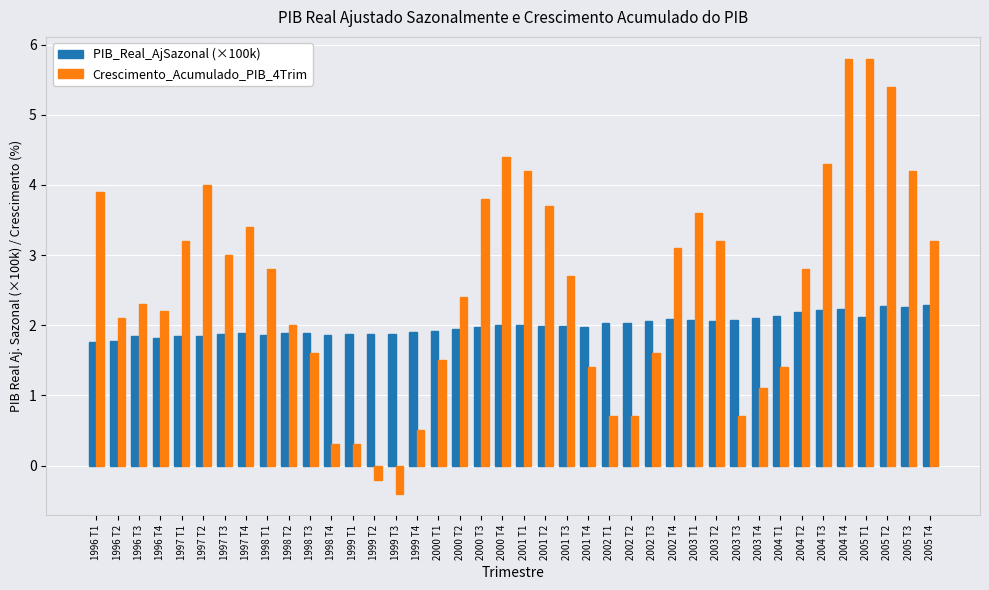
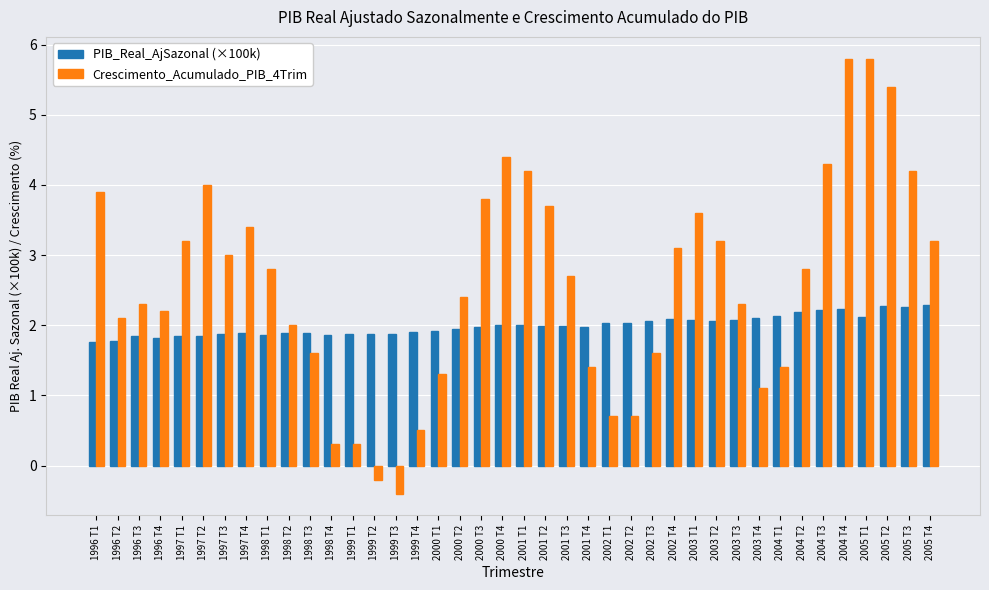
  {
    "PIB_Real_AjSazonal (×100k)": {
      "1996 T1": 1.8,
      "1996 T2": 1.8,
      "1996 T3": 1.8,
      "1996 T4": 1.8,
      "1997 T1": 1.8,
      "1997 T2": 1.9,
      "1997 T3": 1.9,
      "1997 T4": 1.9,
      "1998 T1": 1.9,
      "1998 T2": 1.9,
      "1998 T3": 1.9,
      "1998 T4": 1.9,
      "1999 T1": 1.9,
      "1999 T2": 1.9,
      "1999 T3": 1.9,
      "1999 T4": 1.9,
      "2000 T1": 1.9,
      "2000 T2": 2.0,
      "2000 T3": 2.0,
      "2000 T4": 2.0,
      "2001 T1": 2.0,
      "2001 T2": 2.0,
      "2001 T3": 2.0,
      "2001 T4": 2.0,
      "2002 T1": 2.0,
      "2002 T2": 2.0,
      "2002 T3": 2.1,
      "2002 T4": 2.1,
      "2003 T1": 2.1,
      "2003 T2": 2.1,
      "2003 T3": 2.1,
      "2003 T4": 2.1,
      "2004 T1": 2.1,
      "2004 T2": 2.2,
      "2004 T3": 2.2,
      "2004 T4": 2.2,
      "2005 T1": 2.1,
      "2005 T2": 2.3,
      "2005 T3": 2.3,
      "2005 T4": 2.3
    },
    "Crescimento_Acumulado_PIB_4Trim": {
      "1996 T1": 3.9,
      "1996 T2": 2.1,
      "1996 T3": 2.3,
      "1996 T4": 2.2,
      "1997 T1": 3.2,
      "1997 T2": 4.0,
      "1997 T3": 3.0,
      "1997 T4": 3.4,
      "1998 T1": 2.8,
      "1998 T2": 2.0,
      "1998 T3": 1.6,
      "1998 T4": 0.3,
      "1999 T1": 0.3,
      "1999 T2": -0.2,
      "1999 T3": -0.4,
      "1999 T4": 0.5,
-     "2000 T1": 1.5,
+     "2000 T1": 1.3,
      "2000 T2": 2.4,
      "2000 T3": 3.8,
      "2000 T4": 4.4,
      "2001 T1": 4.2,
      "2001 T2": 3.7,
      "2001 T3": 2.7,
      "2001 T4": 1.4,
      "2002 T1": 0.7,
      "2002 T2": 0.7,
      "2002 T3": 1.6,
      "2002 T4": 3.1,
      "2003 T1": 3.6,
      "2003 T2": 3.2,
-     "2003 T3": 0.7,
+     "2003 T3": 2.3,
      "2003 T4": 1.1,
      "2004 T1": 1.4,
      "2004 T2": 2.8,
      "2004 T3": 4.3,
      "2004 T4": 5.8,
      "2005 T1": 5.8,
      "2005 T2": 5.4,
      "2005 T3": 4.2,
      "2005 T4": 3.2
    }
  }
